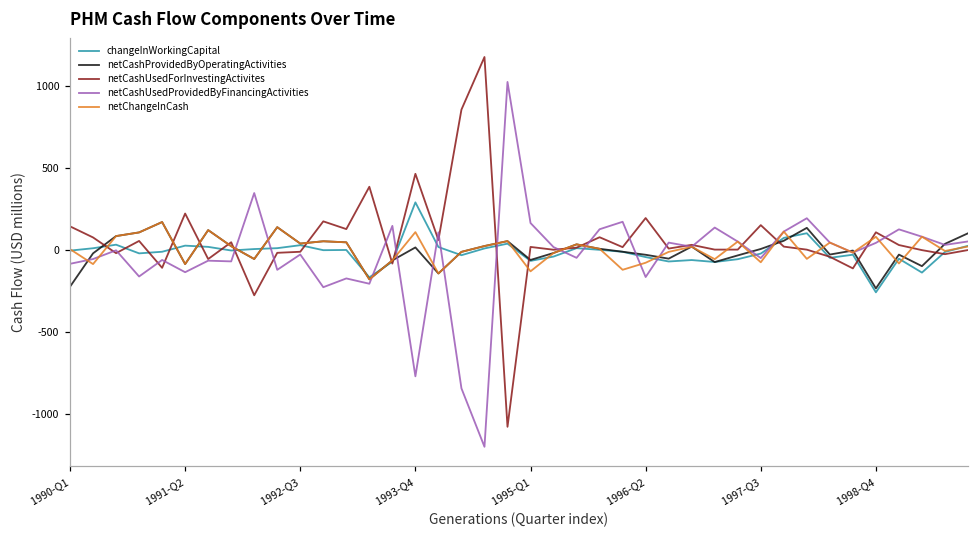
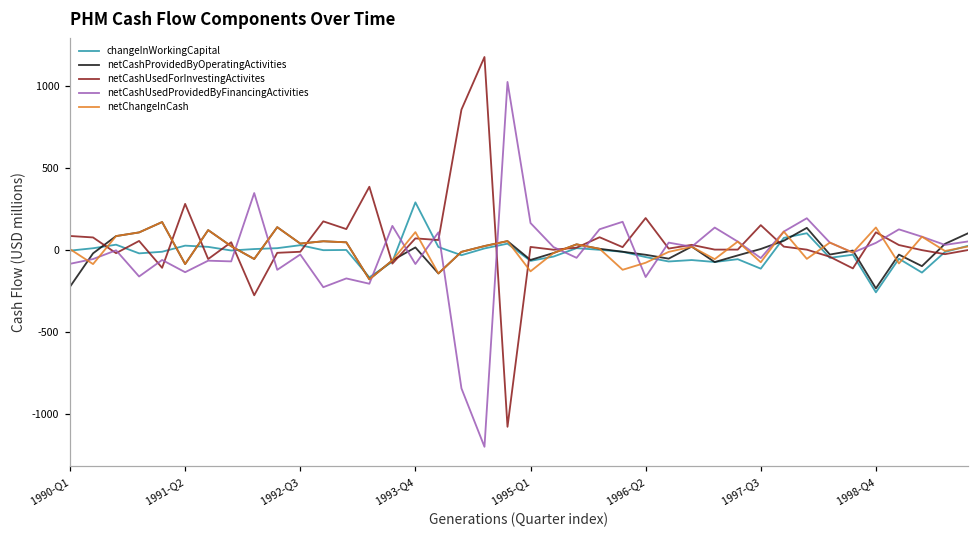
  {
    "changeInWorkingCapital": {
      "1991-Q2": 30,
      "1993-Q4": 290,
-     "1997-Q3": -20,
+     "1997-Q3": -110,
      "1998-Q4": -260
    },
    "netCashProvidedByOperatingActivities": {
      "1990-Q1": -220,
      "1993-Q4": 20,
      "1997-Q3": 10,
      "1998-Q4": -230
    },
    "netCashUsedForInvestingActivites": {
-     "1990-Q1": 140,
-     "1991-Q2": 220,
-     "1993-Q4": 460,
+     "1990-Q1": 90,
+     "1991-Q2": 280,
+     "1993-Q4": 70,
      "1995-Q1": 20,
      "1996-Q2": 190,
      "1997-Q3": 150,
      "1998-Q4": 110
    },
    "netCashUsedProvidedByFinancingActivities": {
      "1990-Q1": -80,
      "1991-Q2": -140,
-     "1993-Q4": -770,
+     "1993-Q4": -90,
      "1995-Q1": 160,
      "1996-Q2": -160,
      "1997-Q3": -50,
      "1998-Q4": 40
    },
    "netChangeInCash": {
      "1993-Q4": 110,
      "1995-Q1": -130,
      "1996-Q2": -80,
      "1997-Q3": -80,
-     "1998-Q4": 80
+     "1998-Q4": 140
    }
  }
